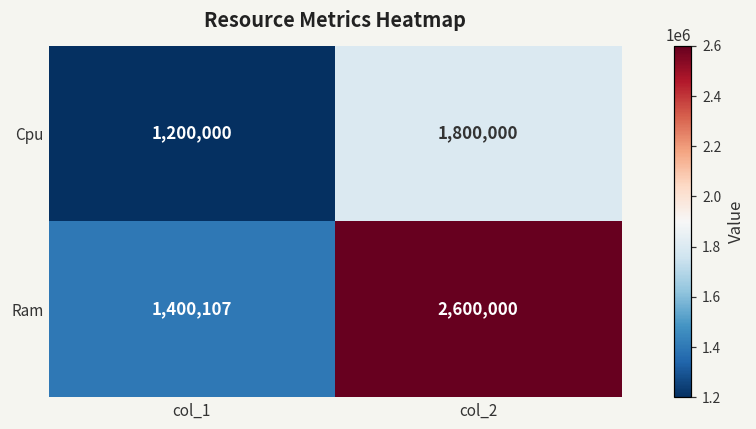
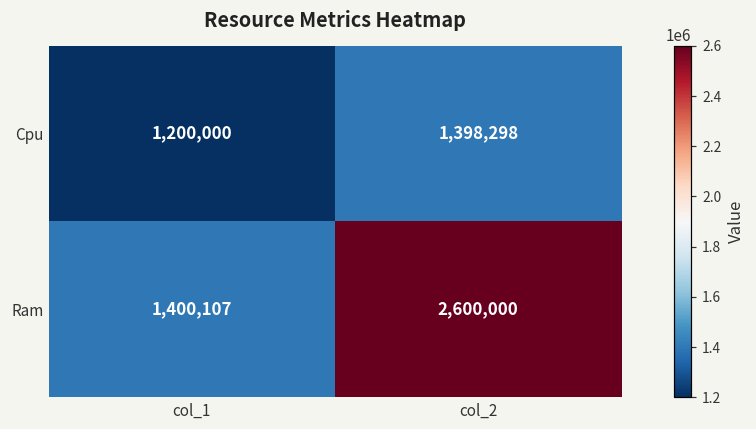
  {
    "Cpu": {
      "col_1": "1,200,000",
-     "col_2": "1,800,000"
+     "col_2": "1,398,298"
    },
    "Ram": {
      "col_1": "1,400,107",
      "col_2": "2,600,000"
    }
  }
